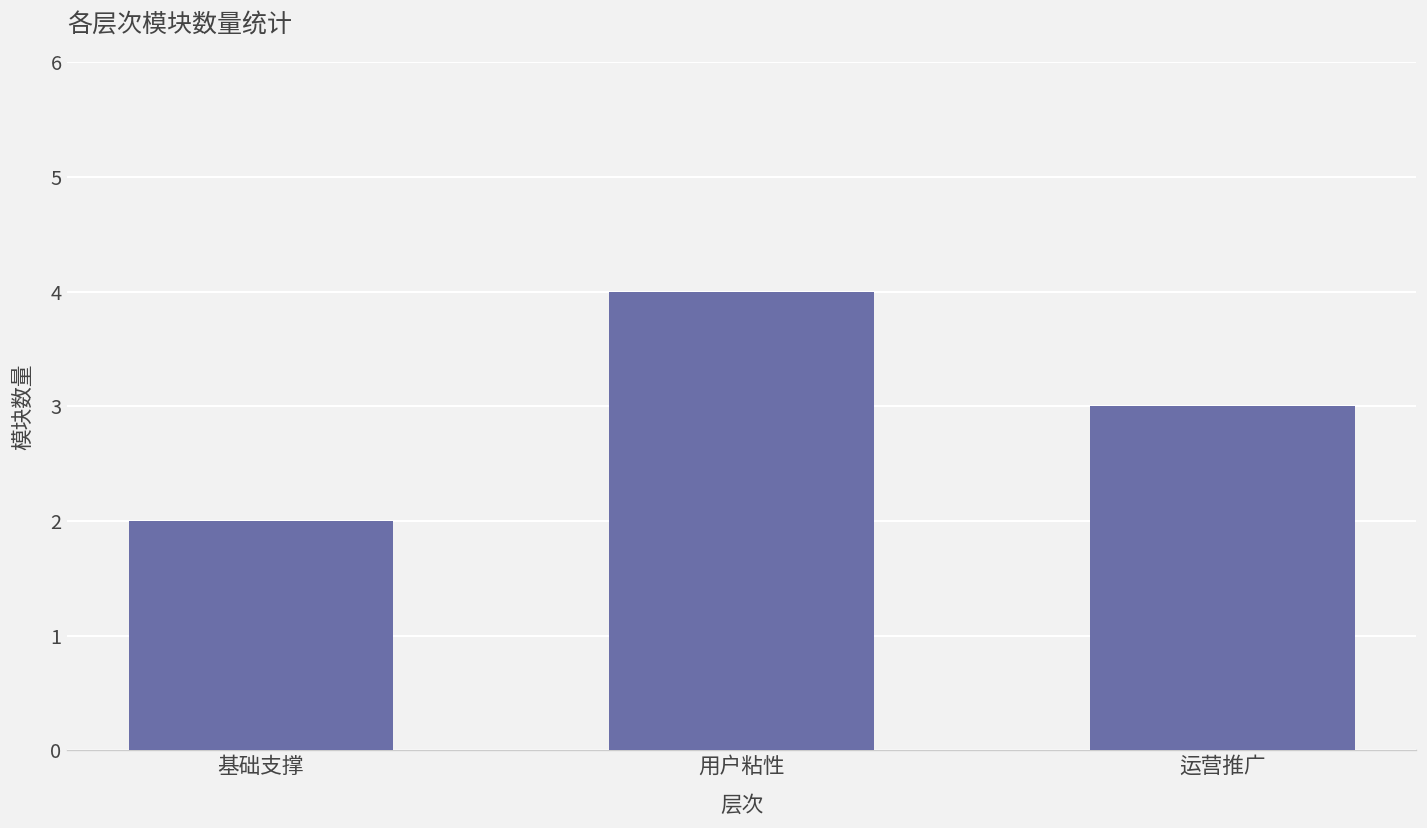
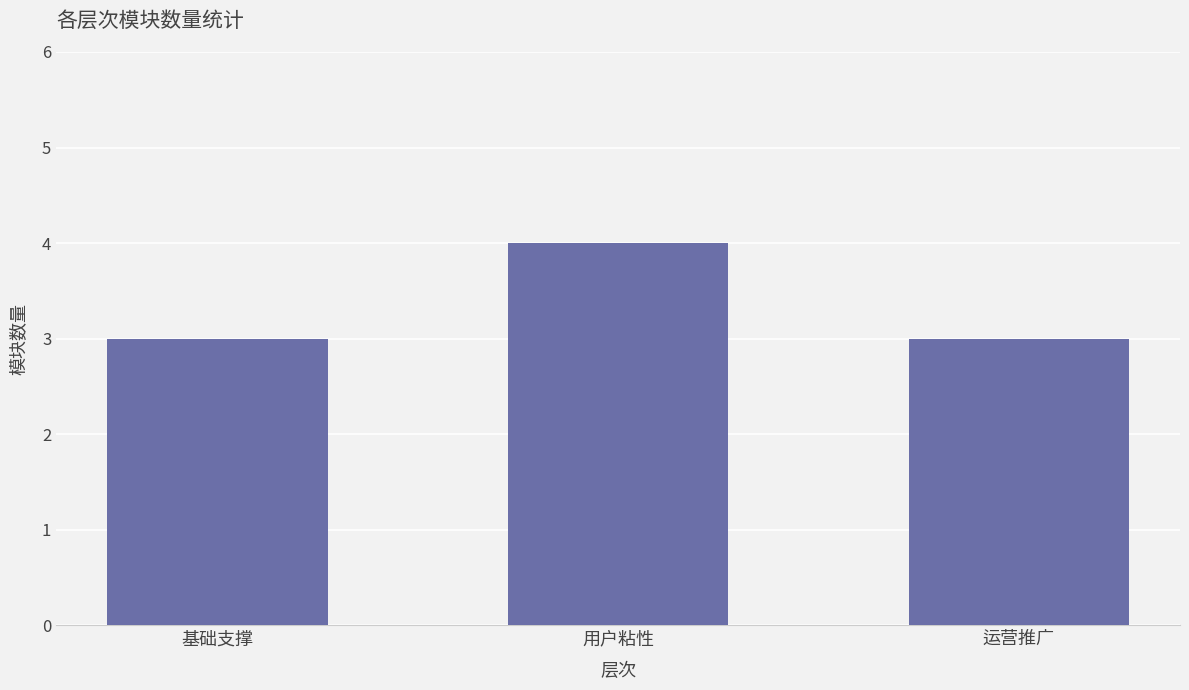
  {
-   "基础支撑": 2,
+   "基础支撑": 3,
    "用户粘性": 4,
    "运营推广": 3
  }
